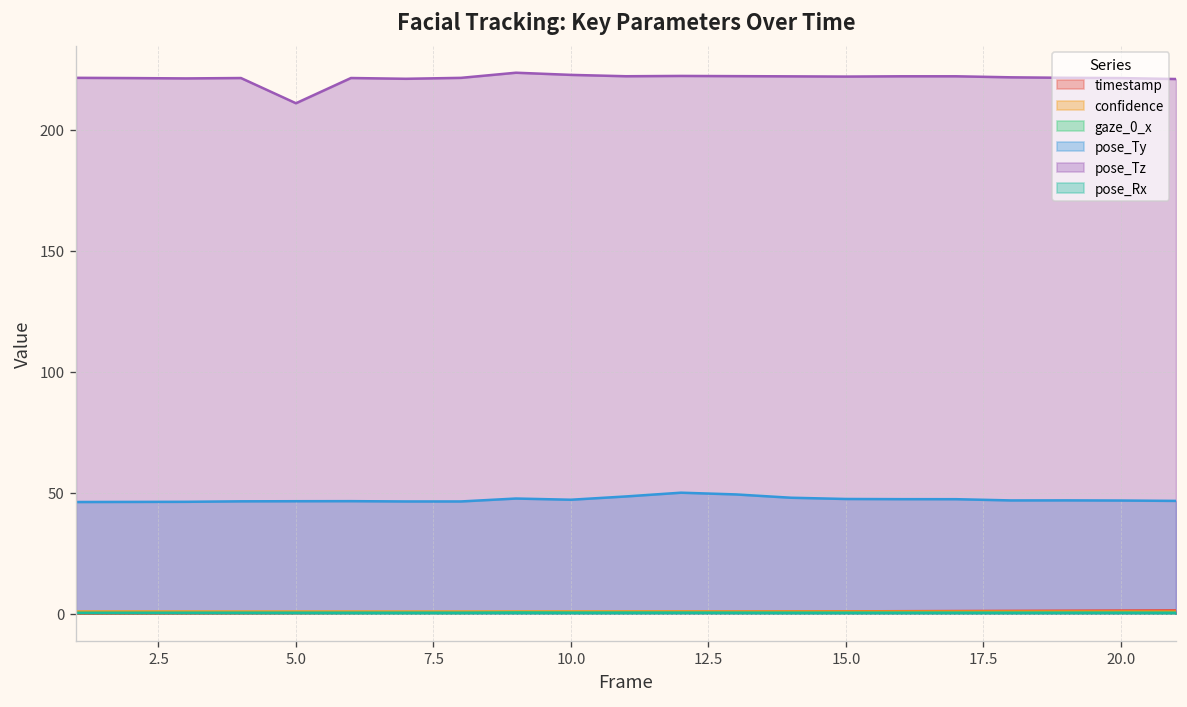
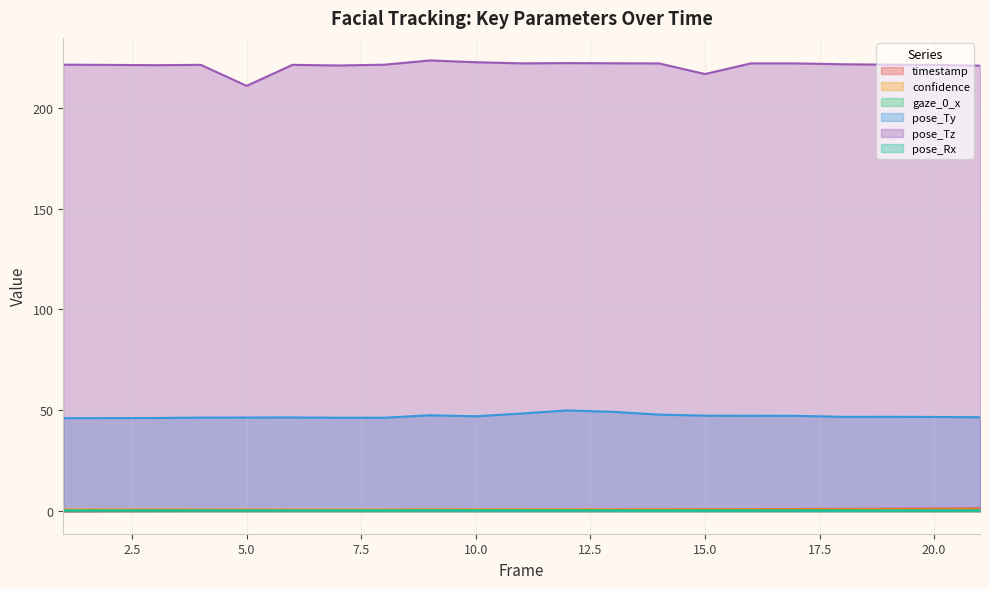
  {
    "pose_Tz": {
      "5.0": 211,
      "10.0": 223,
-     "15.0": 222
+     "15.0": 217
    }
  }
